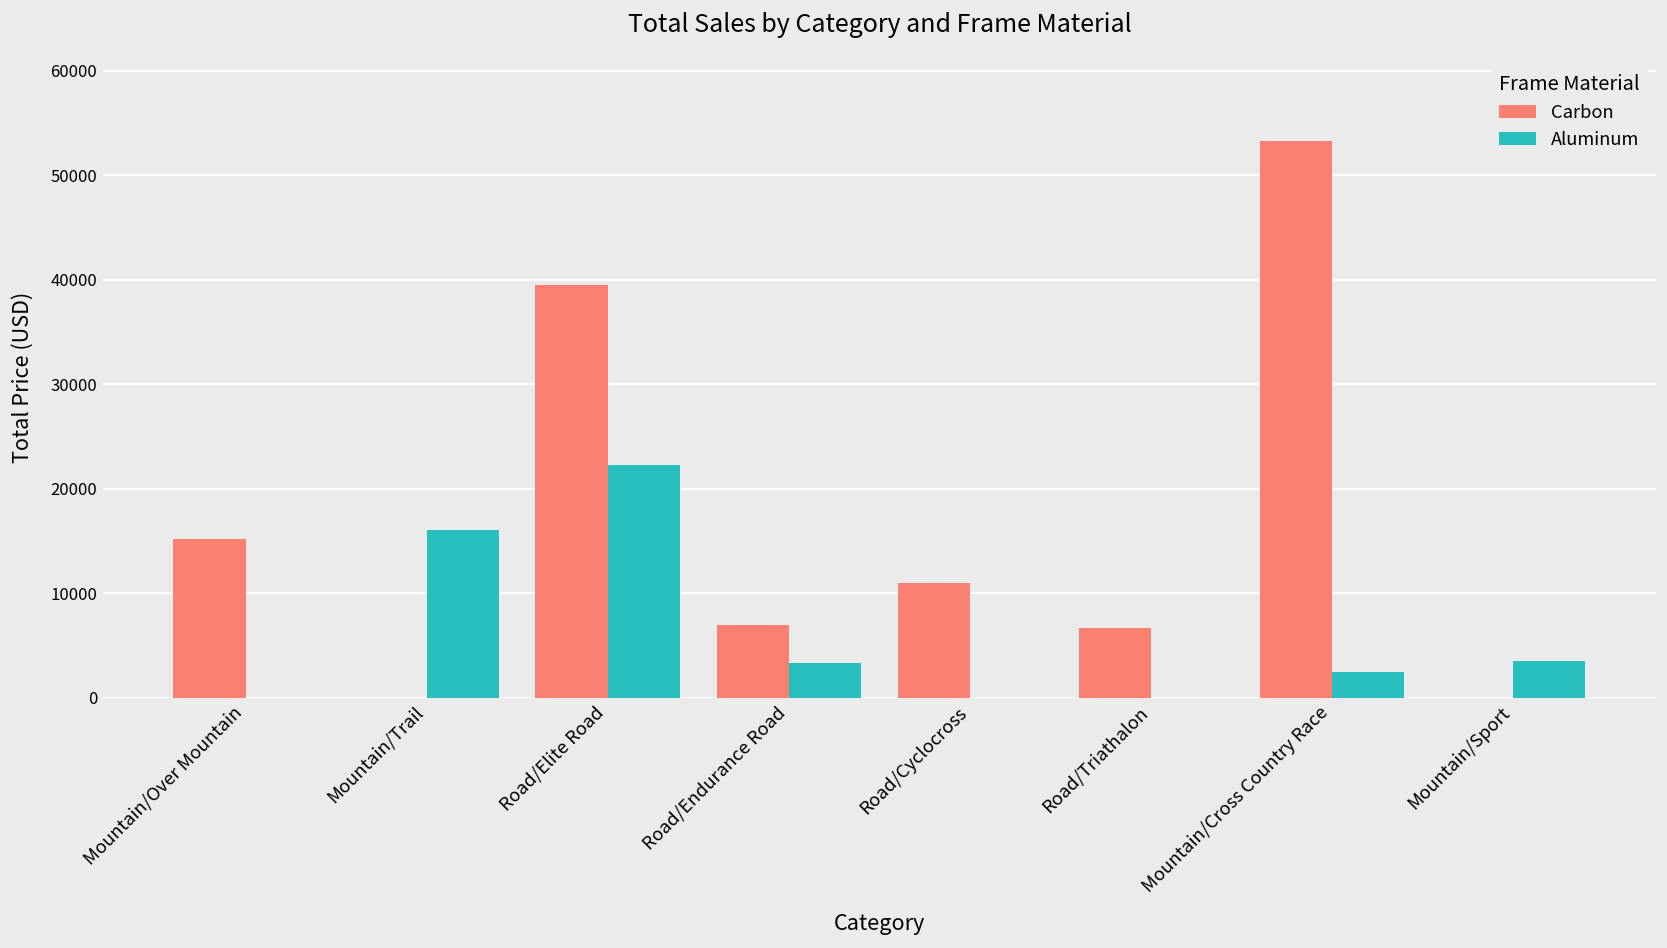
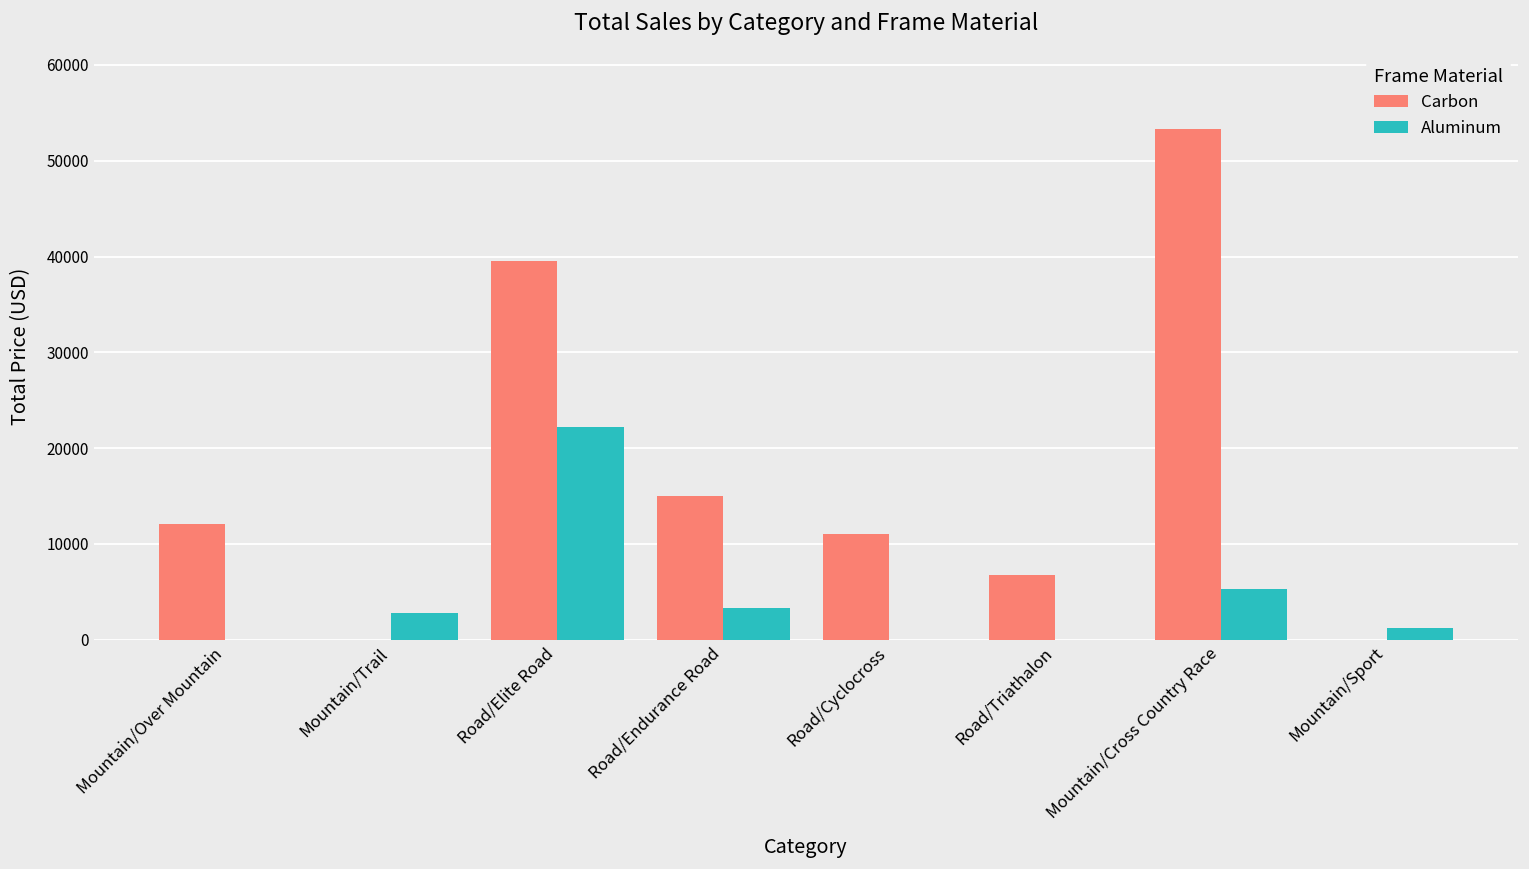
  {
    "Carbon": {
-     "Mountain/Over Mountain": 15000,
+     "Mountain/Over Mountain": 12000,
      "Mountain/Trail": 0,
      "Road/Elite Road": 39000,
-     "Road/Endurance Road": 7000,
+     "Road/Endurance Road": 15000,
      "Road/Cyclocross": 11000,
      "Road/Triathalon": 7000,
      "Mountain/Cross Country Race": 53000,
      "Mountain/Sport": 0
    },
    "Aluminum": {
      "Mountain/Over Mountain": 0,
-     "Mountain/Trail": 16000,
+     "Mountain/Trail": 3000,
      "Road/Elite Road": 22000,
      "Road/Endurance Road": 3000,
      "Road/Cyclocross": 0,
      "Road/Triathalon": 0,
-     "Mountain/Cross Country Race": 3000,
-     "Mountain/Sport": 4000
+     "Mountain/Cross Country Race": 5000,
+     "Mountain/Sport": 1000
    }
  }
